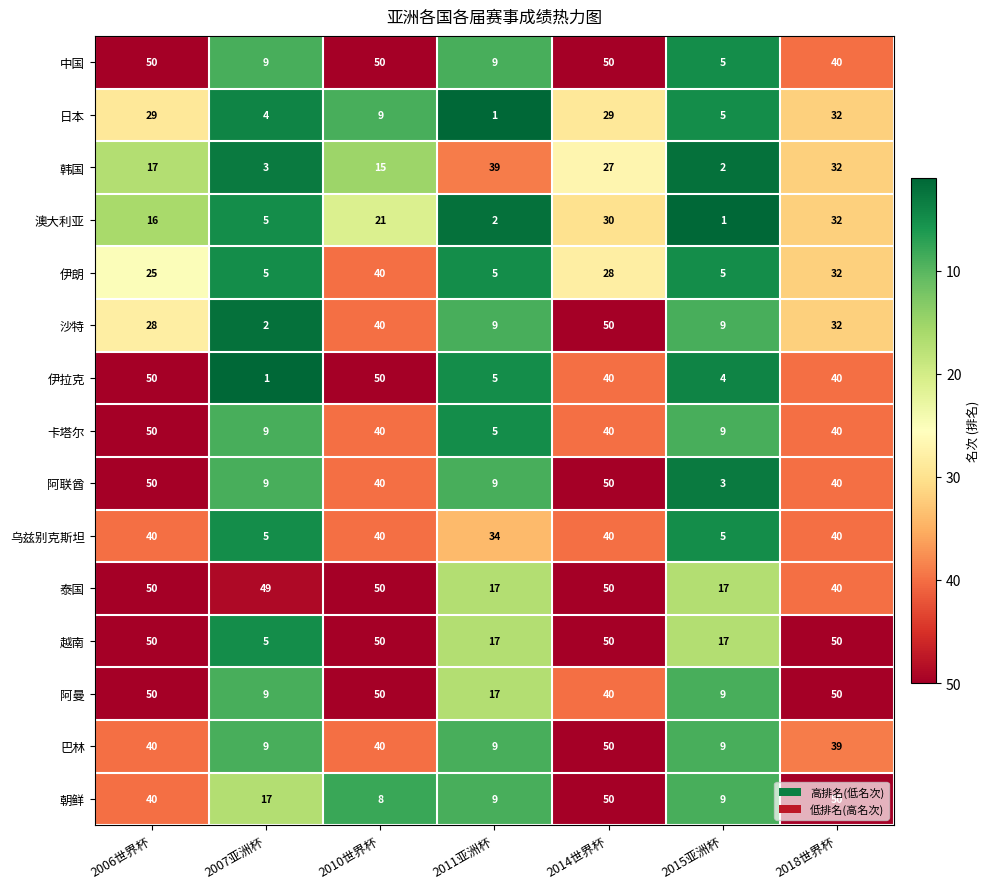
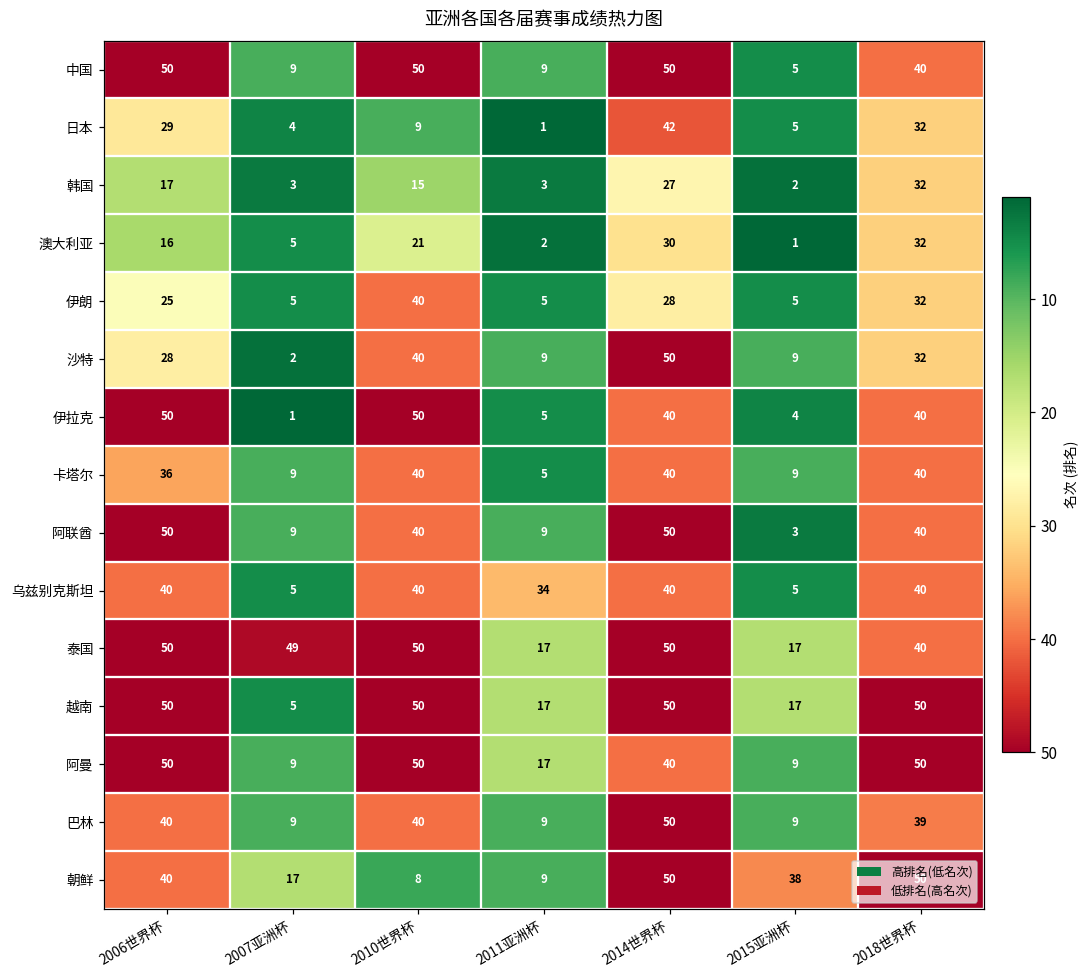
  {
    "中国": {
      "2006世界杯": 50,
      "2007亚洲杯": 9,
      "2010世界杯": 50,
      "2011亚洲杯": 9,
      "2014世界杯": 50,
      "2015亚洲杯": 5,
      "2018世界杯": 40
    },
    "日本": {
      "2006世界杯": 29,
      "2007亚洲杯": 4,
      "2010世界杯": 9,
      "2011亚洲杯": 1,
-     "2014世界杯": 29,
+     "2014世界杯": 42,
      "2015亚洲杯": 5,
      "2018世界杯": 32
    },
    "韩国": {
      "2006世界杯": 17,
      "2007亚洲杯": 3,
      "2010世界杯": 15,
-     "2011亚洲杯": 39,
+     "2011亚洲杯": 3,
      "2014世界杯": 27,
      "2015亚洲杯": 2,
      "2018世界杯": 32
    },
    "澳大利亚": {
      "2006世界杯": 16,
      "2007亚洲杯": 5,
      "2010世界杯": 21,
      "2011亚洲杯": 2,
      "2014世界杯": 30,
      "2015亚洲杯": 1,
      "2018世界杯": 32
    },
    "伊朗": {
      "2006世界杯": 25,
      "2007亚洲杯": 5,
      "2010世界杯": 40,
      "2011亚洲杯": 5,
      "2014世界杯": 28,
      "2015亚洲杯": 5,
      "2018世界杯": 32
    },
    "沙特": {
      "2006世界杯": 28,
      "2007亚洲杯": 2,
      "2010世界杯": 40,
      "2011亚洲杯": 9,
      "2014世界杯": 50,
      "2015亚洲杯": 9,
      "2018世界杯": 32
    },
    "伊拉克": {
      "2006世界杯": 50,
      "2007亚洲杯": 1,
      "2010世界杯": 50,
      "2011亚洲杯": 5,
      "2014世界杯": 40,
      "2015亚洲杯": 4,
      "2018世界杯": 40
    },
    "卡塔尔": {
-     "2006世界杯": 50,
+     "2006世界杯": 36,
      "2007亚洲杯": 9,
      "2010世界杯": 40,
      "2011亚洲杯": 5,
      "2014世界杯": 40,
      "2015亚洲杯": 9,
      "2018世界杯": 40
    },
    "阿联酋": {
      "2006世界杯": 50,
      "2007亚洲杯": 9,
      "2010世界杯": 40,
      "2011亚洲杯": 9,
      "2014世界杯": 50,
      "2015亚洲杯": 3,
      "2018世界杯": 40
    },
    "乌兹别克斯坦": {
      "2006世界杯": 40,
      "2007亚洲杯": 5,
      "2010世界杯": 40,
      "2011亚洲杯": 34,
      "2014世界杯": 40,
      "2015亚洲杯": 5,
      "2018世界杯": 40
    },
    "泰国": {
      "2006世界杯": 50,
      "2007亚洲杯": 49,
      "2010世界杯": 50,
      "2011亚洲杯": 17,
      "2014世界杯": 50,
      "2015亚洲杯": 17,
      "2018世界杯": 40
    },
    "越南": {
      "2006世界杯": 50,
      "2007亚洲杯": 5,
      "2010世界杯": 50,
      "2011亚洲杯": 17,
      "2014世界杯": 50,
      "2015亚洲杯": 17,
      "2018世界杯": 50
    },
    "阿曼": {
      "2006世界杯": 50,
      "2007亚洲杯": 9,
      "2010世界杯": 50,
      "2011亚洲杯": 17,
      "2014世界杯": 40,
      "2015亚洲杯": 9,
      "2018世界杯": 50
    },
    "巴林": {
      "2006世界杯": 40,
      "2007亚洲杯": 9,
      "2010世界杯": 40,
      "2011亚洲杯": 9,
      "2014世界杯": 50,
      "2015亚洲杯": 9,
      "2018世界杯": 39
    },
    "朝鲜": {
      "2006世界杯": 40,
      "2007亚洲杯": 17,
      "2010世界杯": 8,
      "2011亚洲杯": 9,
      "2014世界杯": 50,
-     "2015亚洲杯": 9
+     "2015亚洲杯": 38
    }
  }
